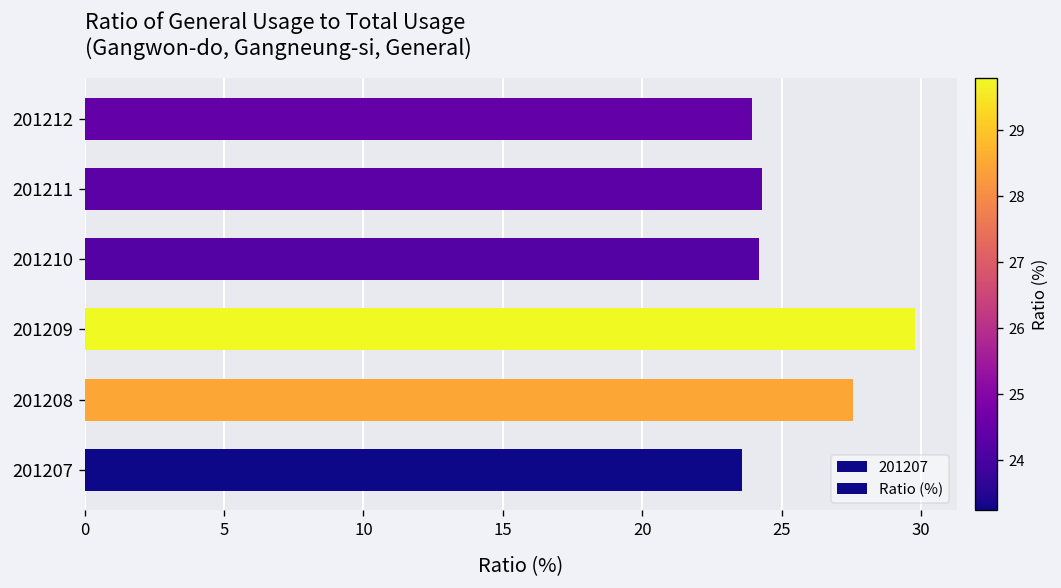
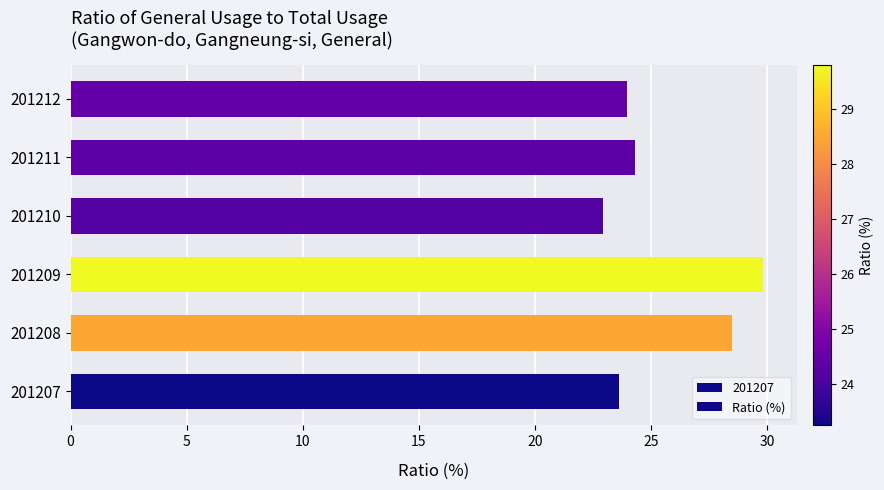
  {
    "201212": 24.0,
    "201211": 24.3,
-   "201210": 24.2,
+   "201210": 22.9,
    "201209": 29.8,
-   "201208": 27.6,
+   "201208": 28.5,
    "201207": 23.6
  }
